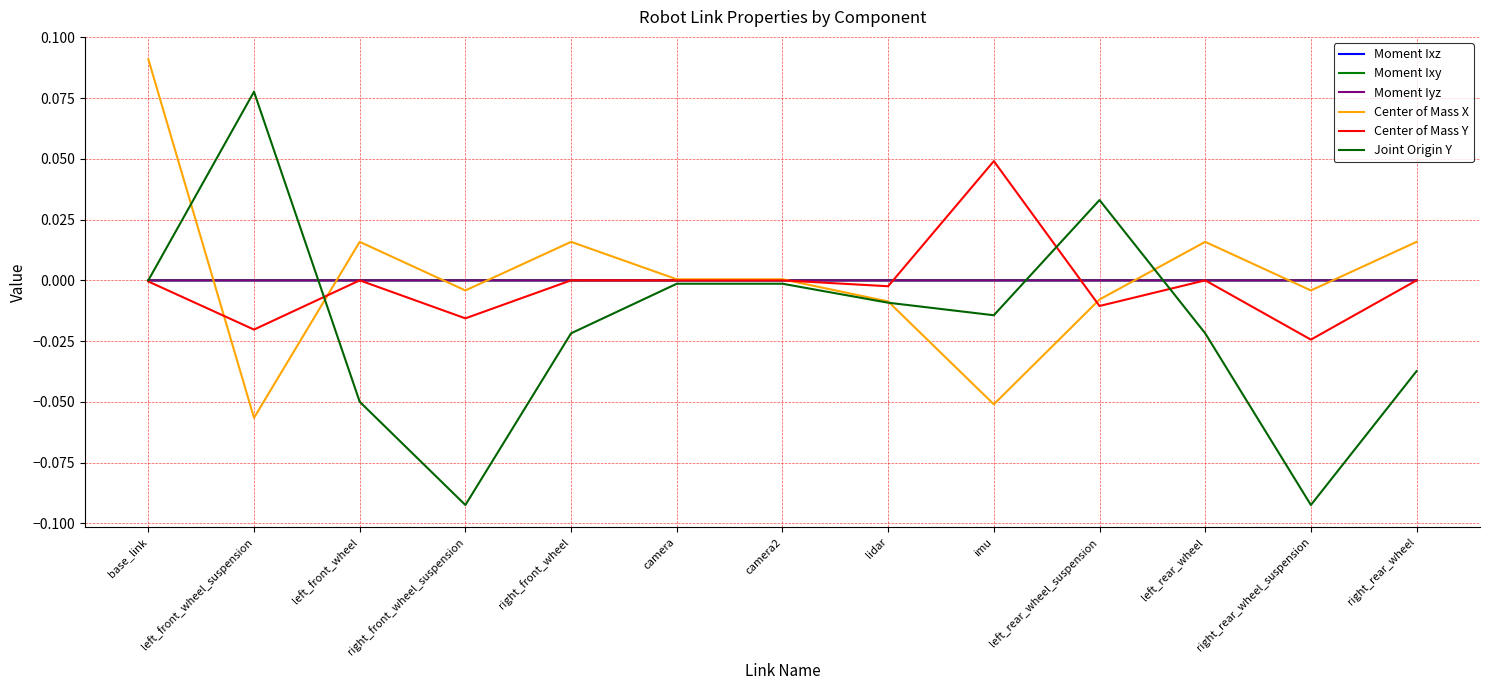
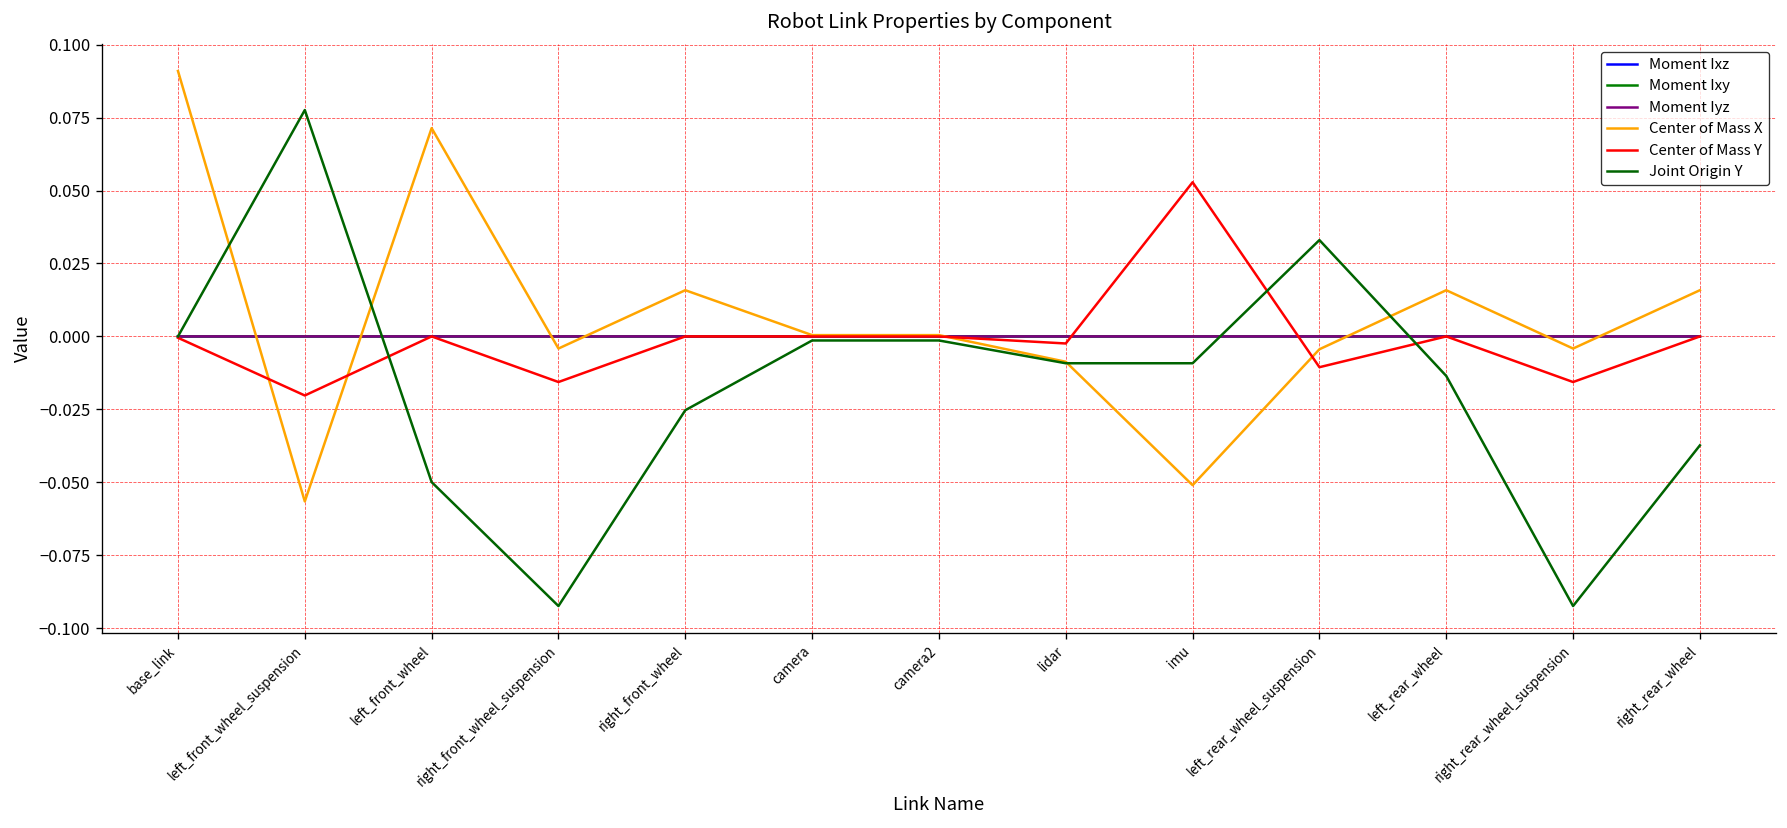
  {
    "Moment Iyz": {
      "left_front_wheel_suspension": 0.000,
      "right_front_wheel_suspension": 0.000,
      "lidar": 0.000,
      "imu": 0.000,
      "left_rear_wheel_suspension": 0.000,
      "right_rear_wheel_suspension": 0.000
    },
    "Center of Mass X": {
      "base_link": 0.091,
      "left_front_wheel_suspension": -0.057,
-     "left_front_wheel": 0.016,
+     "left_front_wheel": 0.071,
      "right_front_wheel_suspension": -0.004,
      "right_front_wheel": 0.016,
      "imu": -0.051,
-     "left_rear_wheel_suspension": -0.008,
+     "left_rear_wheel_suspension": -0.004,
      "left_rear_wheel": 0.016,
      "right_rear_wheel_suspension": -0.004,
      "right_rear_wheel": 0.016
    },
    "Center of Mass Y": {
      "left_front_wheel_suspension": -0.020,
      "right_front_wheel_suspension": -0.016,
      "lidar": -0.002,
-     "imu": 0.049,
+     "imu": 0.053,
      "left_rear_wheel_suspension": -0.011,
-     "right_rear_wheel_suspension": -0.024
+     "right_rear_wheel_suspension": -0.016
    },
    "Joint Origin Y": {
      "left_front_wheel_suspension": 0.078,
      "left_front_wheel": -0.050,
      "right_front_wheel_suspension": -0.092,
-     "right_front_wheel": -0.022,
+     "right_front_wheel": -0.025,
      "camera": -0.001,
      "camera2": -0.001,
-     "imu": -0.014,
+     "imu": -0.009,
      "left_rear_wheel_suspension": 0.033,
-     "left_rear_wheel": -0.022,
+     "left_rear_wheel": -0.014,
      "right_rear_wheel_suspension": -0.092,
      "right_rear_wheel": -0.037
    }
  }
